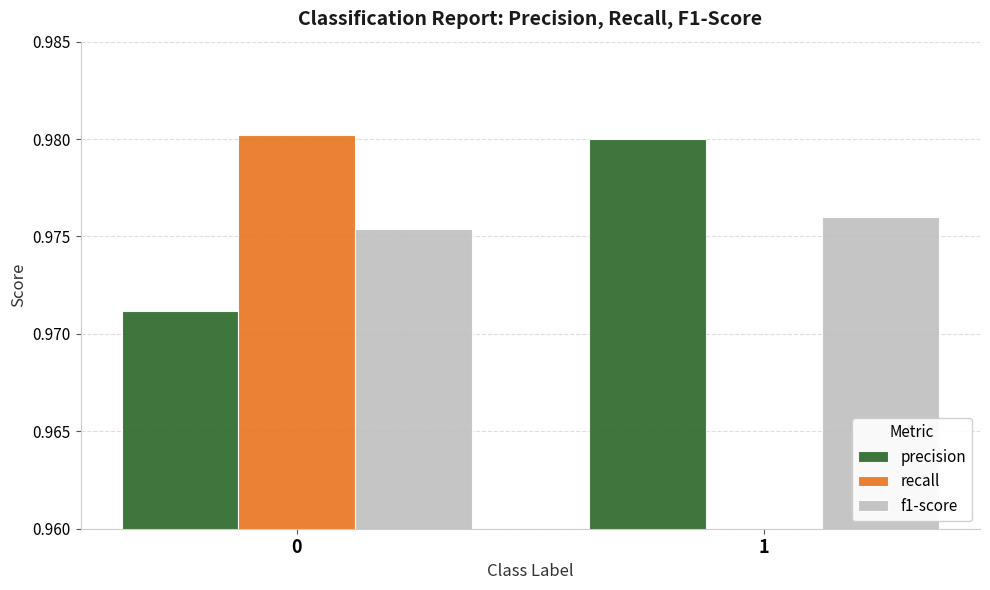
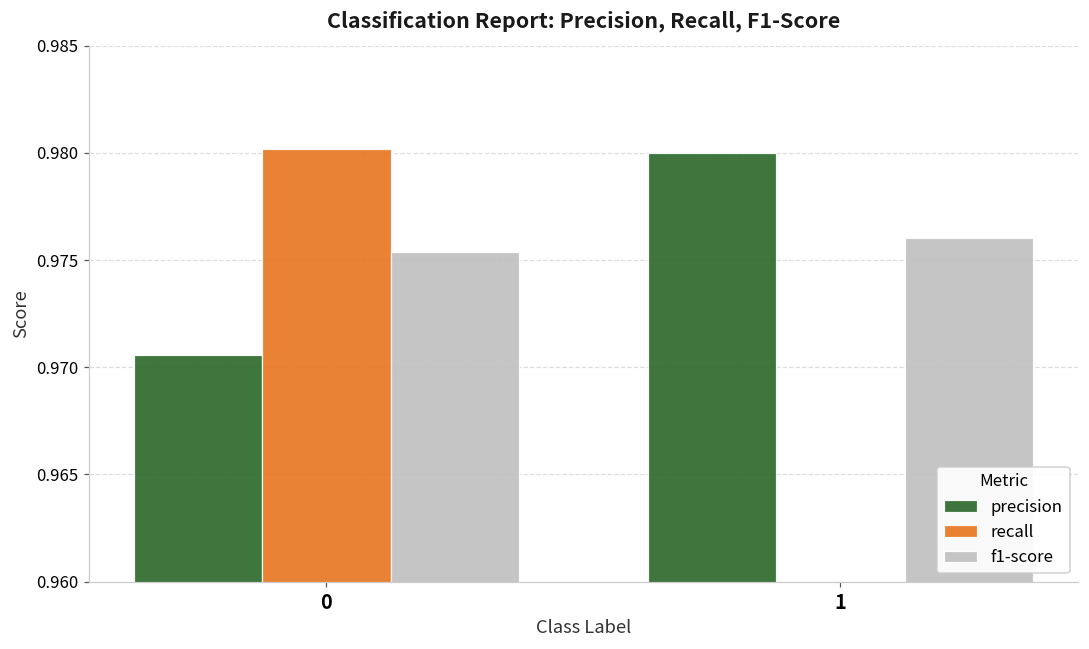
  {
    "precision": {
-     "0": 0.9712,
+     "0": 0.9706,
      "1": 0.9800
    },
    "recall": {
      "0": 0.9802
    },
    "f1-score": {
      "0": 0.9754,
      "1": 0.9760
    }
  }
